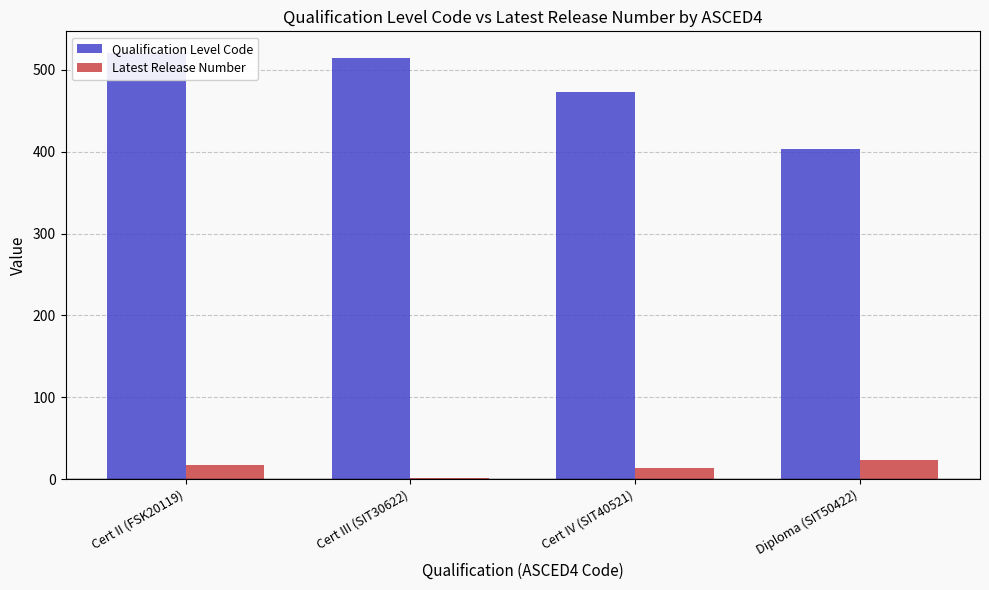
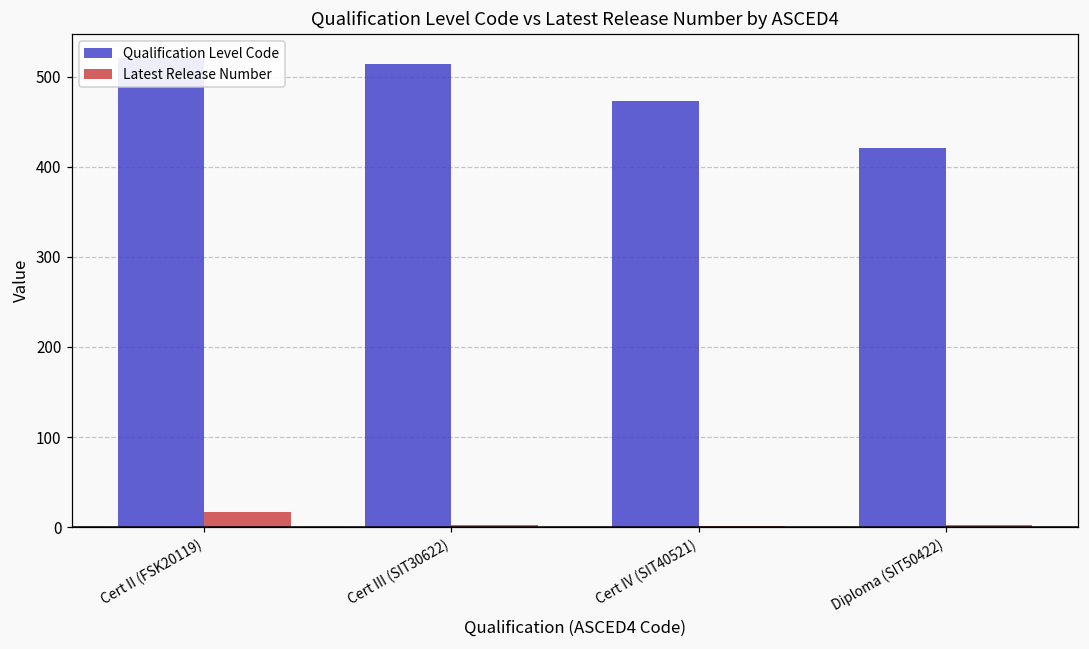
  {
    "Qualification Level Code": {
      "Cert III (SIT30622)": 510,
      "Cert IV (SIT40521)": 470,
-     "Diploma (SIT50422)": 400
+     "Diploma (SIT50422)": 420
    },
    "Latest Release Number": {
      "Cert II (FSK20119)": 20,
-     "Cert IV (SIT40521)": 10,
-     "Diploma (SIT50422)": 20
+     "Cert IV (SIT40521)": 0,
+     "Diploma (SIT50422)": 0
    }
  }
